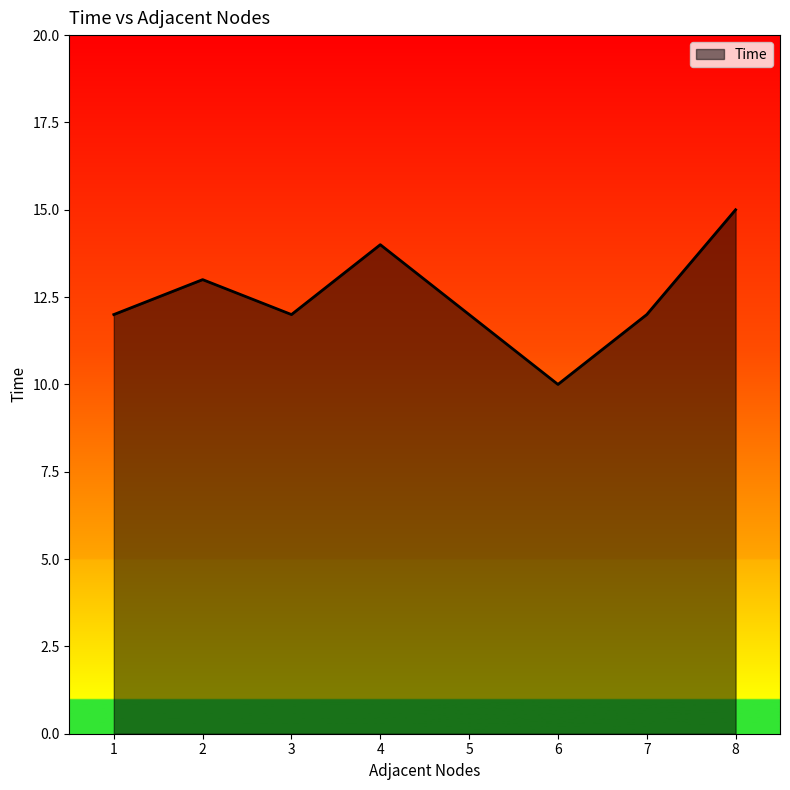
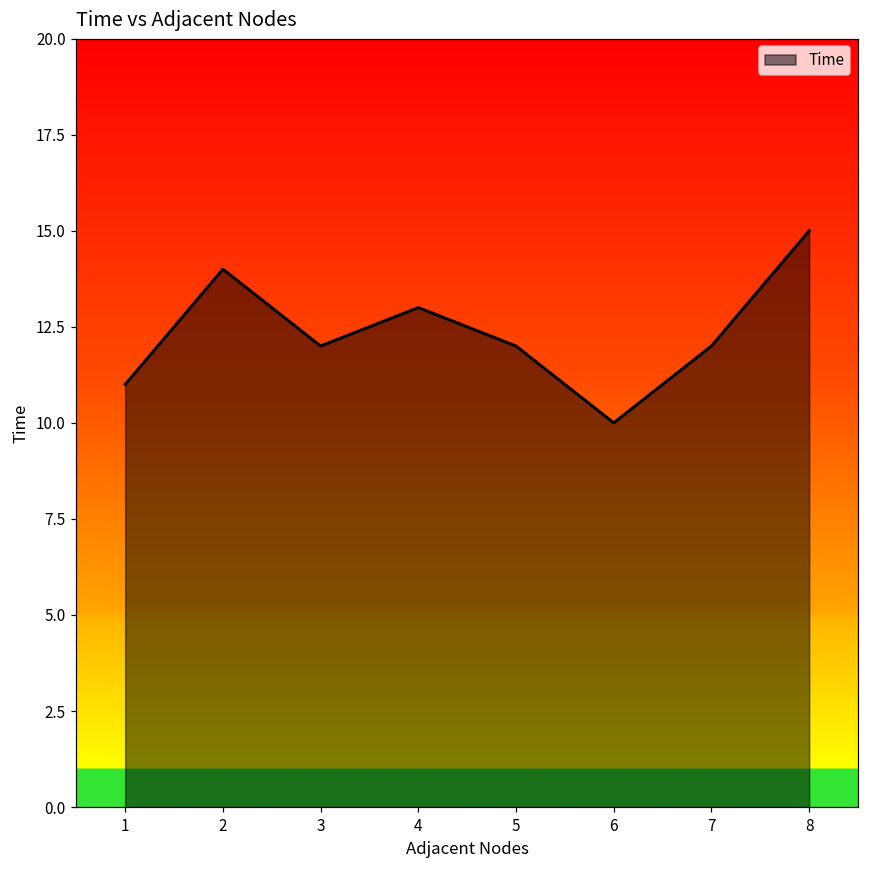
  {
-   "1": 12,
-   "2": 13,
+   "1": 11,
+   "2": 14,
    "3": 12,
-   "4": 14,
+   "4": 13,
    "5": 12,
    "6": 10,
    "7": 12,
    "8": 15
  }
